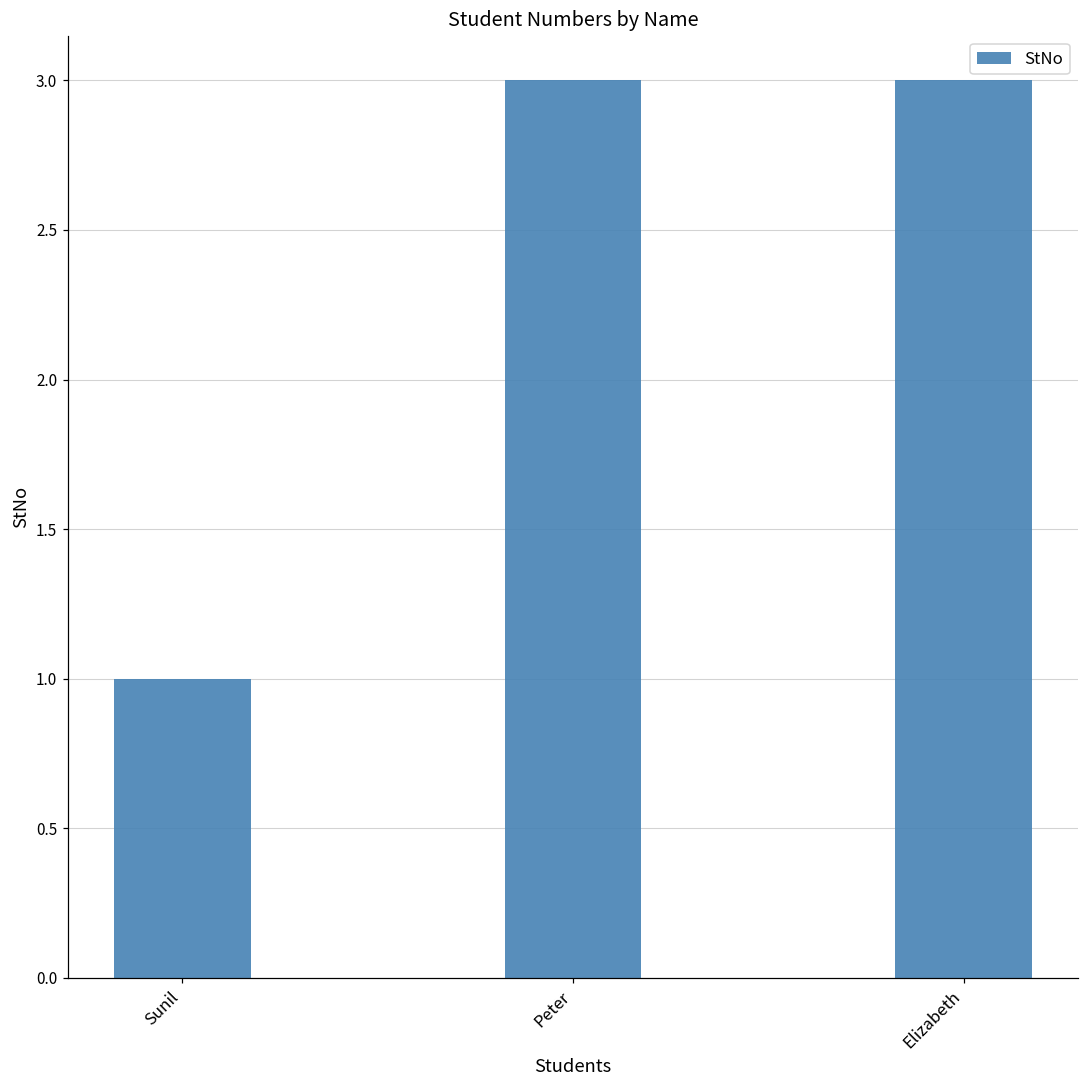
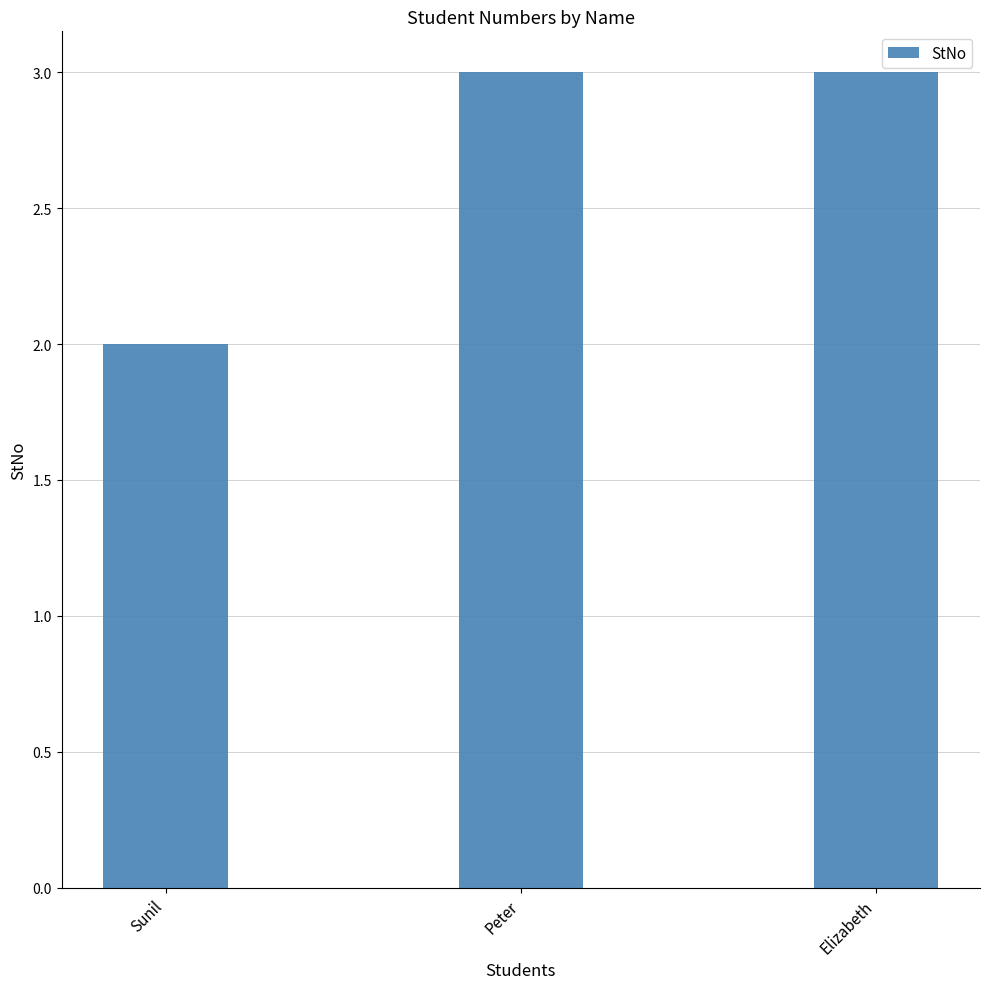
  {
-   "Sunil": 1,
+   "Sunil": 2,
    "Peter": 3,
    "Elizabeth": 3
  }
